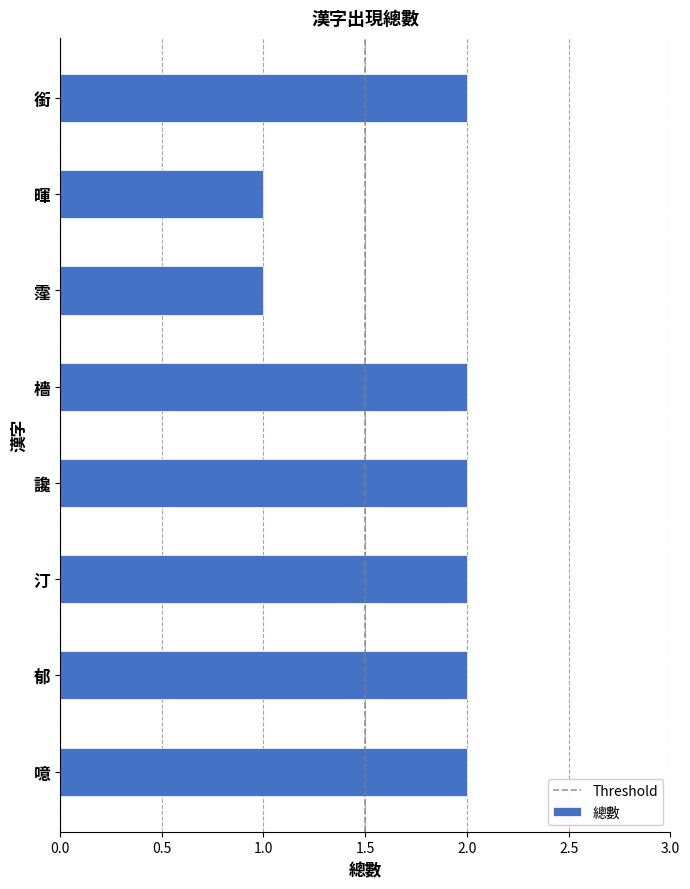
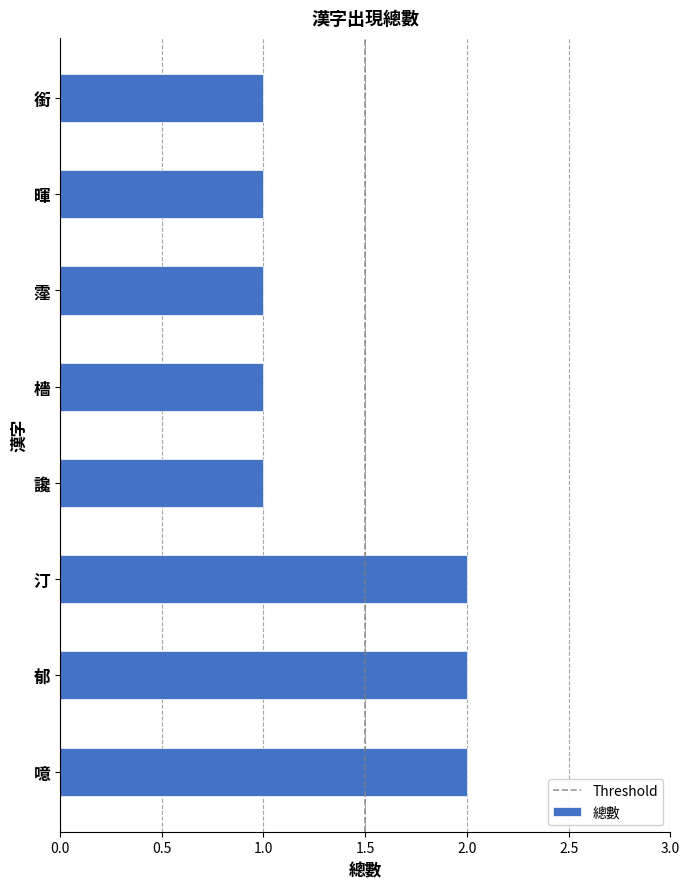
  {
-   "銜": 2,
+   "銜": 1,
    "暉": 1,
    "霪": 1,
-   "檣": 2,
-   "讒": 2,
+   "檣": 1,
+   "讒": 1,
    "汀": 2,
    "郁": 2,
    "噫": 2
  }
